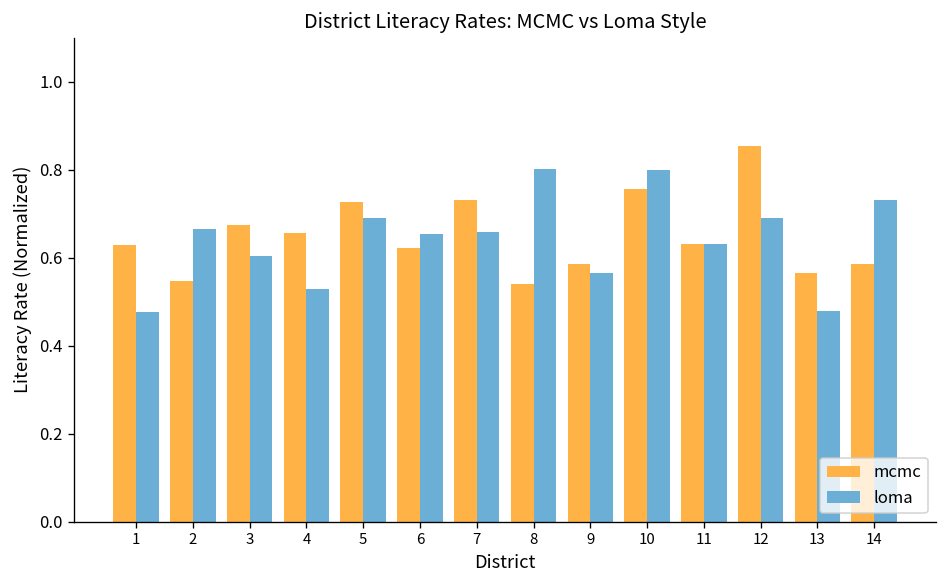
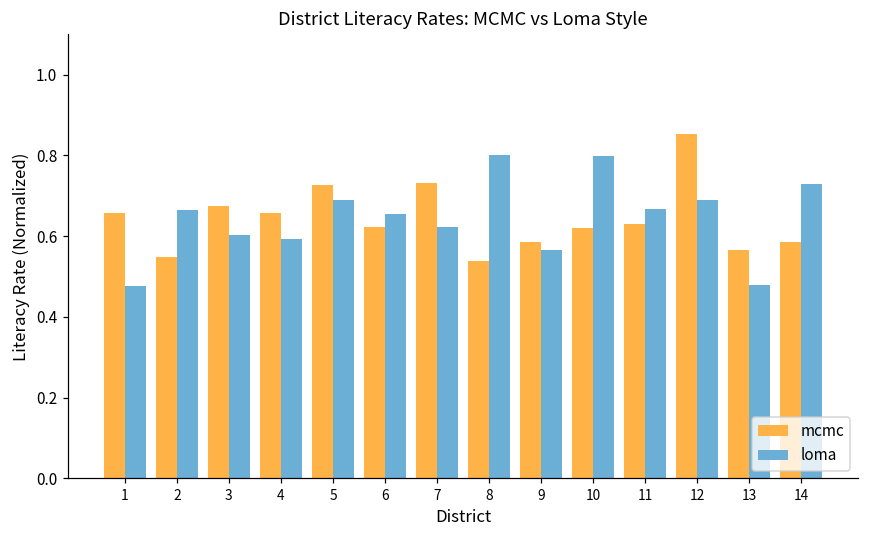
  {
    "mcmc": {
-     "1": 0.63,
+     "1": 0.66,
      "2": 0.55,
      "3": 0.67,
      "4": 0.66,
      "5": 0.73,
      "6": 0.62,
      "7": 0.73,
      "8": 0.54,
      "9": 0.59,
-     "10": 0.76,
+     "10": 0.62,
      "11": 0.63,
      "12": 0.85,
      "13": 0.57,
      "14": 0.59
    },
    "loma": {
      "1": 0.48,
      "2": 0.66,
      "3": 0.60,
-     "4": 0.53,
+     "4": 0.59,
      "5": 0.69,
      "6": 0.65,
-     "7": 0.66,
+     "7": 0.62,
      "8": 0.80,
      "9": 0.57,
      "10": 0.80,
-     "11": 0.63,
+     "11": 0.67,
      "12": 0.69,
      "13": 0.48,
      "14": 0.73
    }
  }
